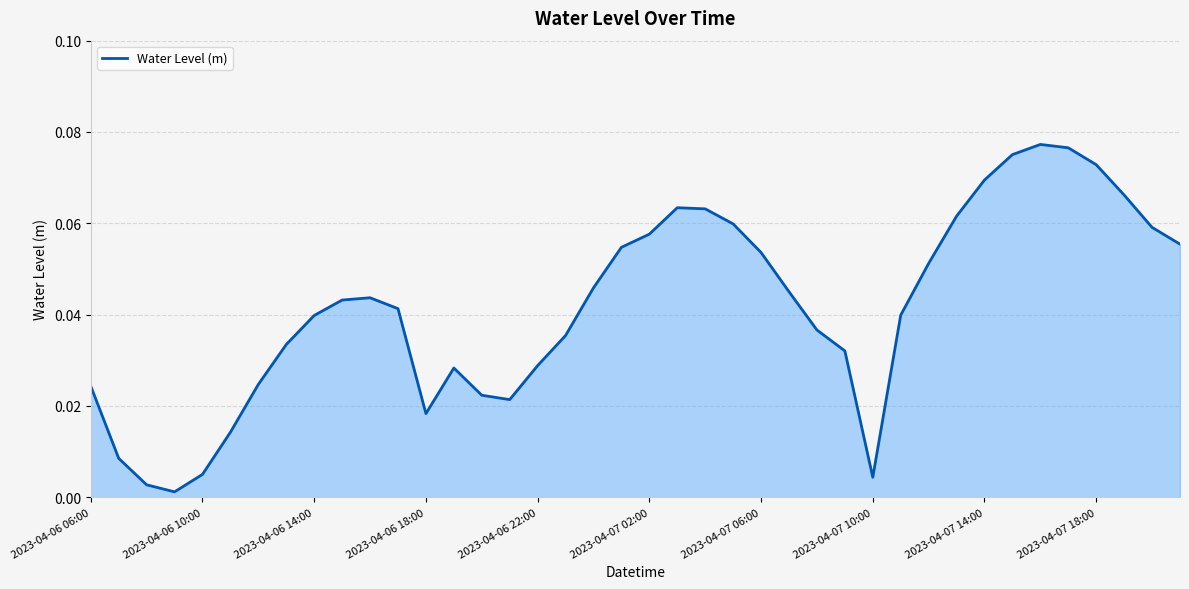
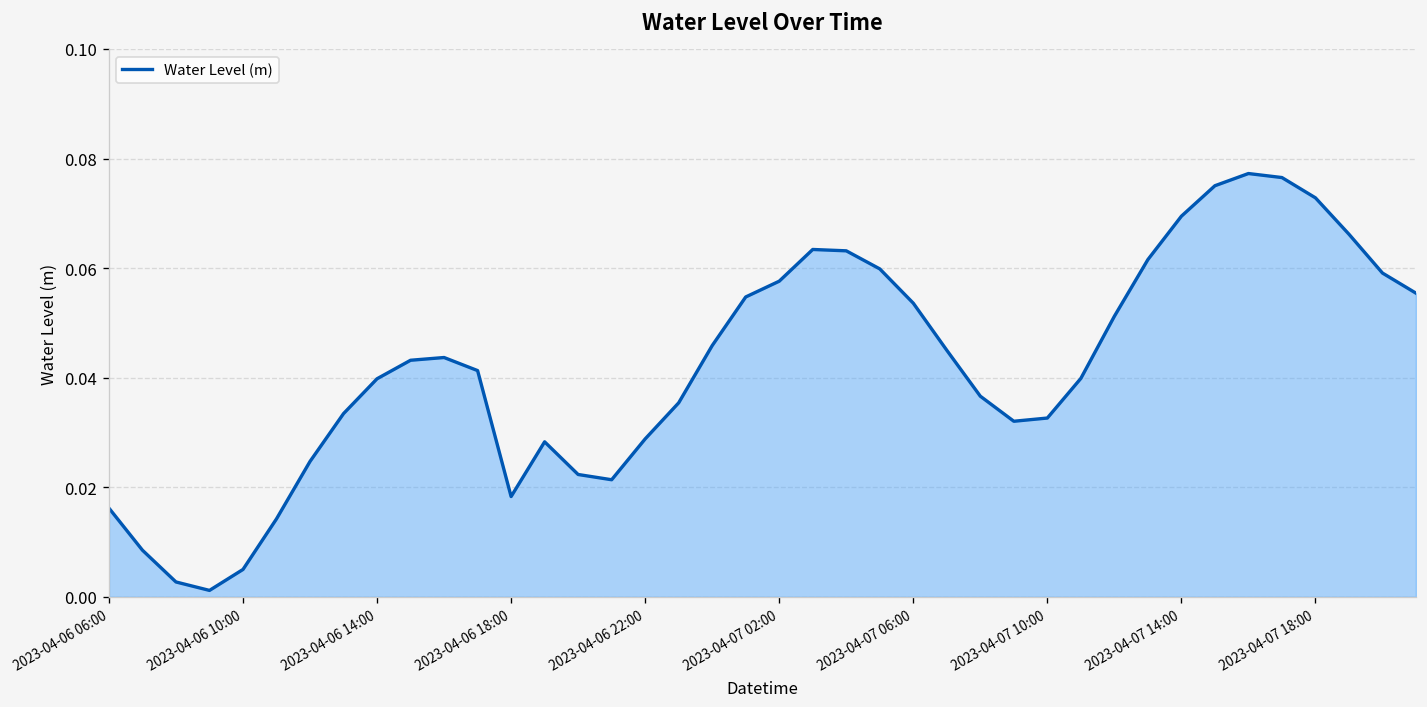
  {
-   "2023-04-06 06:00": 0.024,
+   "2023-04-06 06:00": 0.016,
    "2023-04-06 10:00": 0.005,
    "2023-04-06 14:00": 0.040,
    "2023-04-06 18:00": 0.018,
    "2023-04-06 22:00": 0.029,
    "2023-04-07 02:00": 0.058,
    "2023-04-07 06:00": 0.054,
-   "2023-04-07 10:00": 0.004,
+   "2023-04-07 10:00": 0.033,
    "2023-04-07 14:00": 0.069,
    "2023-04-07 18:00": 0.073
  }
